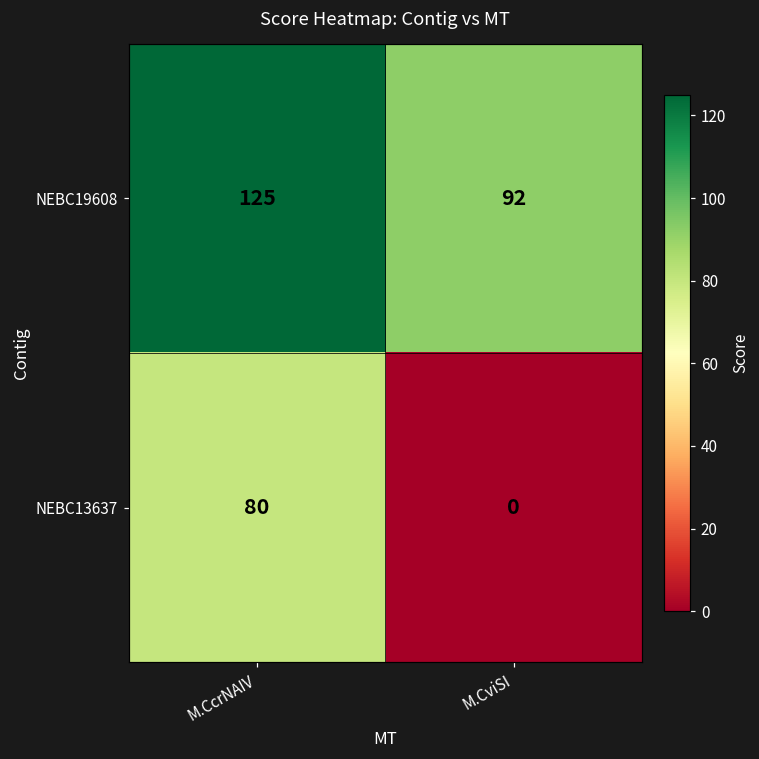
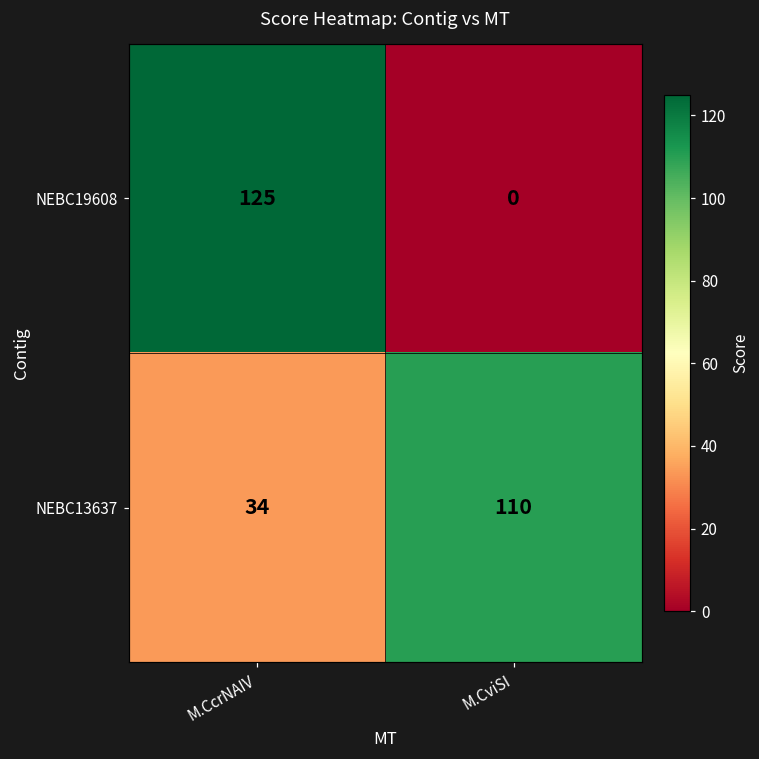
  {
    "NEBC19608": {
      "M.CcrNAIV": 125,
-     "M.CviSI": 92
+     "M.CviSI": 0
    },
    "NEBC13637": {
-     "M.CcrNAIV": 80,
-     "M.CviSI": 0
+     "M.CcrNAIV": 34,
+     "M.CviSI": 110
    }
  }
